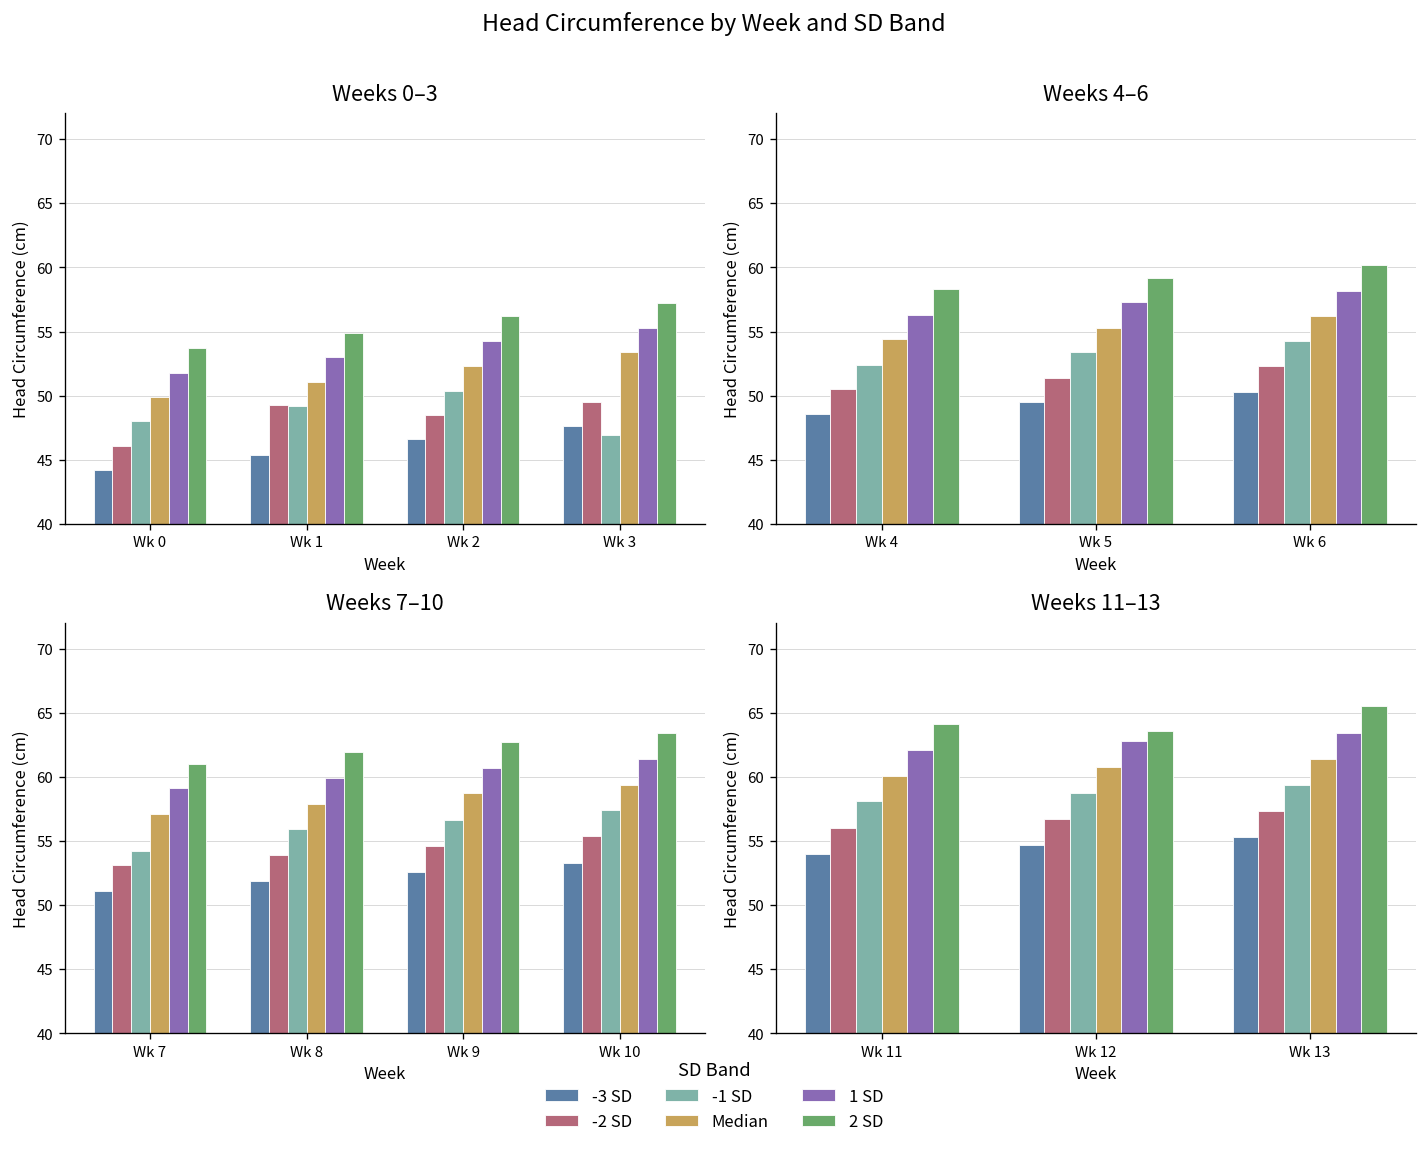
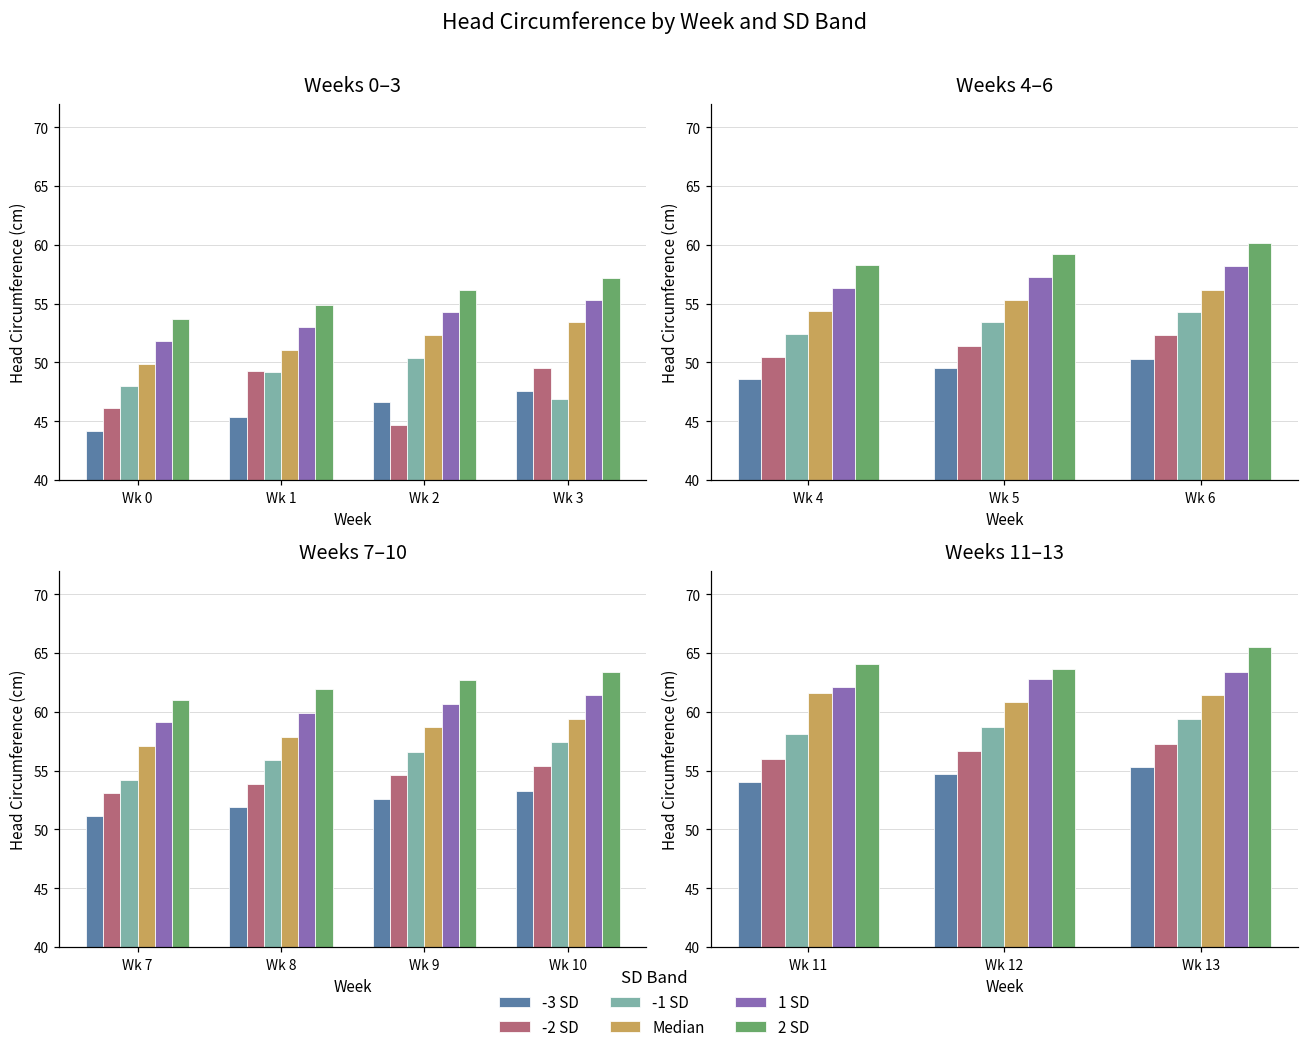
  {
    "Weeks 0–3": {
      "-2 SD": {
        "Wk 0": 46.1,
        "Wk 1": 49.3,
-       "Wk 2": 48.5,
+       "Wk 2": 44.7,
        "Wk 3": 49.5
      },
      "-1 SD": {
        "Wk 0": 48.0,
        "Wk 1": 49.2,
        "Wk 2": 50.4,
        "Wk 3": 46.9
      },
      "Median": {
        "Wk 0": 49.9,
        "Wk 1": 51.1,
        "Wk 2": 52.3,
        "Wk 3": 53.4
      },
      "2 SD": {
        "Wk 0": 53.7,
        "Wk 1": 54.9,
        "Wk 2": 56.2,
        "Wk 3": 57.2
      }
    },
    "Weeks 4–6": {
      "-2 SD": {
        "Wk 4": 50.5,
        "Wk 5": 51.4,
        "Wk 6": 52.3
      },
      "-1 SD": {
        "Wk 4": 52.4,
        "Wk 5": 53.4,
        "Wk 6": 54.3
      },
      "Median": {
        "Wk 4": 54.4,
        "Wk 5": 55.3,
        "Wk 6": 56.2
      },
      "2 SD": {
        "Wk 4": 58.3,
        "Wk 5": 59.2,
        "Wk 6": 60.2
      }
    },
    "Weeks 7–10": {
      "-2 SD": {
        "Wk 7": 53.1,
        "Wk 8": 53.9,
        "Wk 9": 54.6,
        "Wk 10": 55.4
      },
      "-1 SD": {
        "Wk 7": 54.2,
        "Wk 8": 55.9,
        "Wk 9": 56.6,
        "Wk 10": 57.4
      },
      "Median": {
        "Wk 7": 57.1,
        "Wk 8": 57.9,
        "Wk 9": 58.7,
        "Wk 10": 59.4
      },
      "2 SD": {
        "Wk 7": 61.0,
        "Wk 8": 61.9,
        "Wk 9": 62.7,
        "Wk 10": 63.4
      }
    },
    "Weeks 11–13": {
      "-2 SD": {
        "Wk 11": 56.0,
        "Wk 12": 56.7,
        "Wk 13": 57.3
      },
      "-1 SD": {
        "Wk 11": 58.1,
        "Wk 12": 58.7,
        "Wk 13": 59.4
      },
      "Median": {
-       "Wk 11": 60.1,
+       "Wk 11": 61.6,
        "Wk 12": 60.8,
        "Wk 13": 61.4
      },
      "2 SD": {
        "Wk 11": 64.1,
        "Wk 12": 63.6,
        "Wk 13": 65.5
      }
    }
  }
